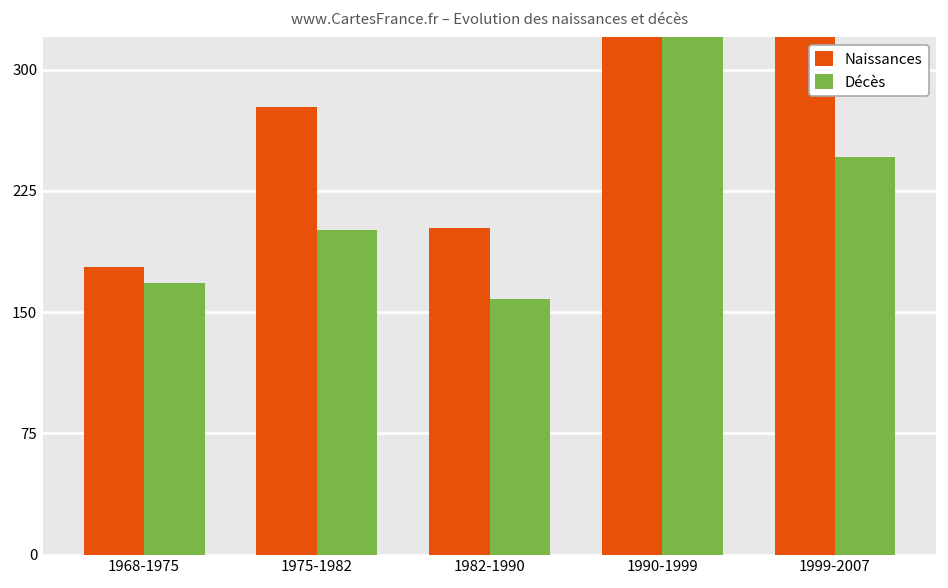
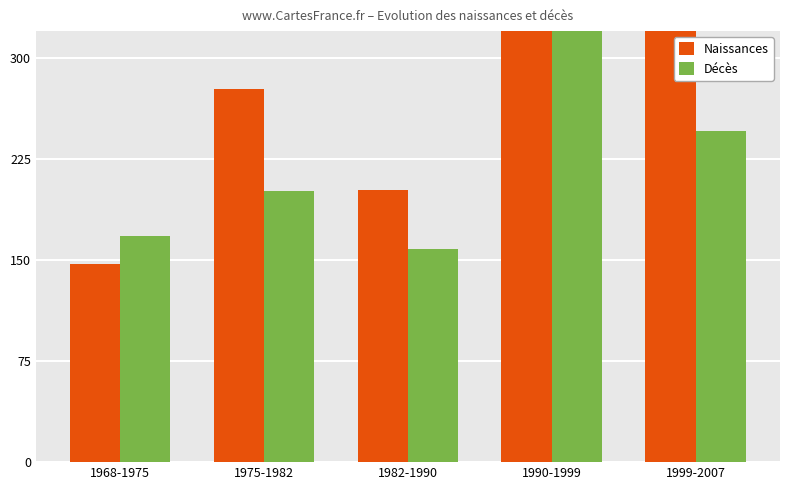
  {
    "Naissances": {
-     "1968-1975": 178,
+     "1968-1975": 147,
      "1975-1982": 277,
      "1982-1990": 202
    },
    "Décès": {
      "1968-1975": 168,
      "1975-1982": 201,
      "1982-1990": 158,
      "1999-2007": 246
    }
  }
